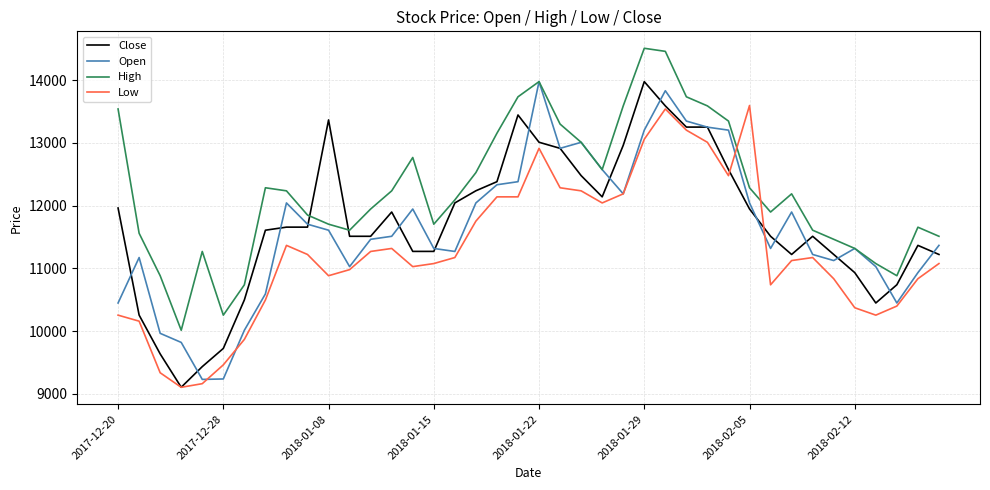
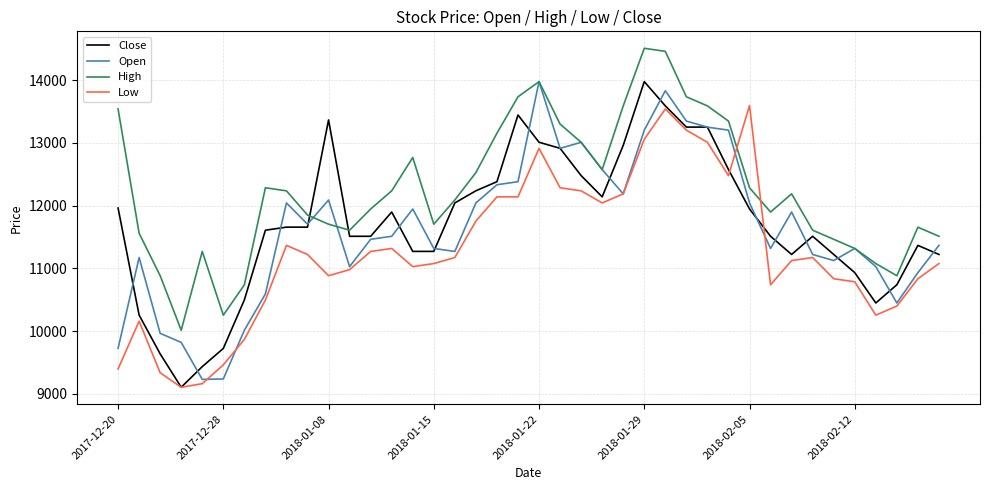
  {
    "Close": {
      "2017-12-20": 12000,
      "2017-12-28": 9700,
      "2018-01-08": 13400,
      "2018-01-15": 11300,
      "2018-01-22": 13000,
      "2018-01-29": 14000,
      "2018-02-05": 11900,
      "2018-02-12": 10900
    },
    "Open": {
-     "2017-12-20": 10400,
+     "2017-12-20": 9700,
      "2017-12-28": 9200,
-     "2018-01-08": 11600,
+     "2018-01-08": 12100,
      "2018-01-15": 11300,
      "2018-01-29": 13200,
      "2018-02-05": 12000
    },
    "High": {
      "2017-12-20": 13500,
      "2017-12-28": 10300,
      "2018-01-08": 11700,
      "2018-01-15": 11700,
      "2018-01-29": 14500,
      "2018-02-05": 12300
    },
    "Low": {
-     "2017-12-20": 10300,
+     "2017-12-20": 9400,
      "2017-12-28": 9500,
      "2018-01-08": 10900,
      "2018-01-15": 11100,
      "2018-01-22": 12900,
      "2018-01-29": 13100,
      "2018-02-05": 13600,
-     "2018-02-12": 10400
+     "2018-02-12": 10800
    }
  }
